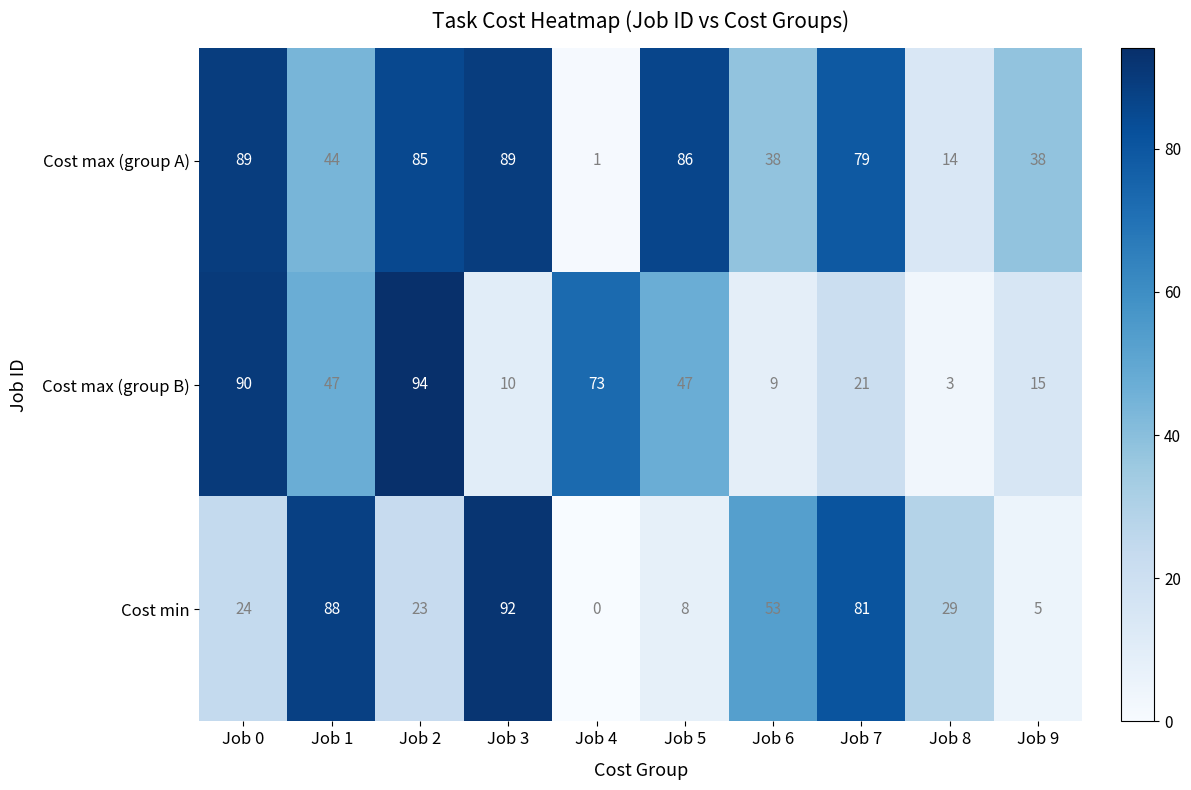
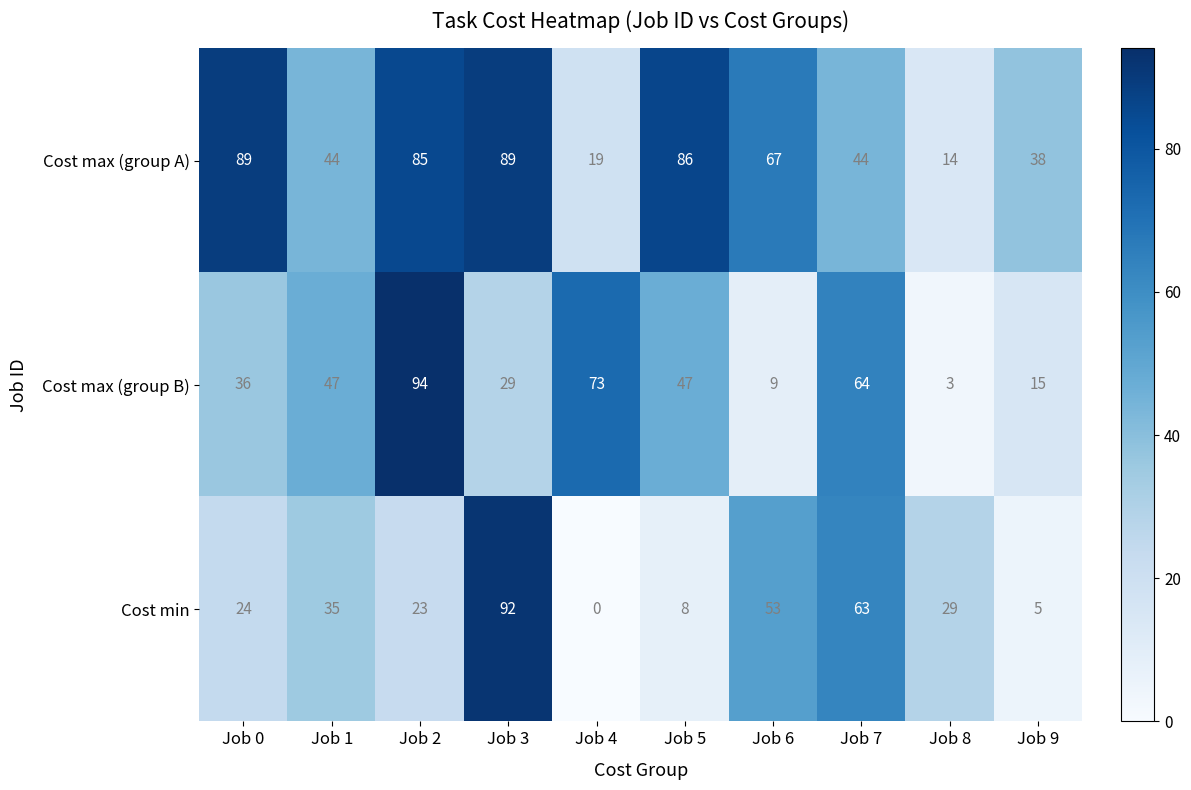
  {
    "Cost max (group A)": {
      "Job 0": 89,
      "Job 1": 44,
      "Job 2": 85,
      "Job 3": 89,
-     "Job 4": 1,
+     "Job 4": 19,
      "Job 5": 86,
-     "Job 6": 38,
-     "Job 7": 79,
+     "Job 6": 67,
+     "Job 7": 44,
      "Job 8": 14,
      "Job 9": 38
    },
    "Cost max (group B)": {
-     "Job 0": 90,
+     "Job 0": 36,
      "Job 1": 47,
      "Job 2": 94,
-     "Job 3": 10,
+     "Job 3": 29,
      "Job 4": 73,
      "Job 5": 47,
      "Job 6": 9,
-     "Job 7": 21,
+     "Job 7": 64,
      "Job 8": 3,
      "Job 9": 15
    },
    "Cost min": {
      "Job 0": 24,
-     "Job 1": 88,
+     "Job 1": 35,
      "Job 2": 23,
      "Job 3": 92,
      "Job 4": 0,
      "Job 5": 8,
      "Job 6": 53,
-     "Job 7": 81,
+     "Job 7": 63,
      "Job 8": 29,
      "Job 9": 5
    }
  }
